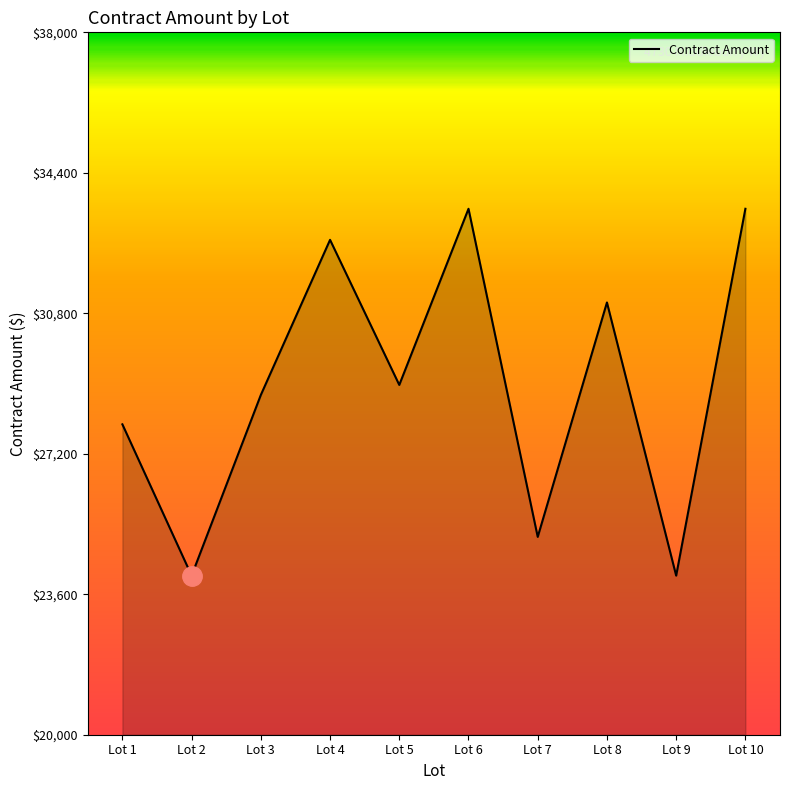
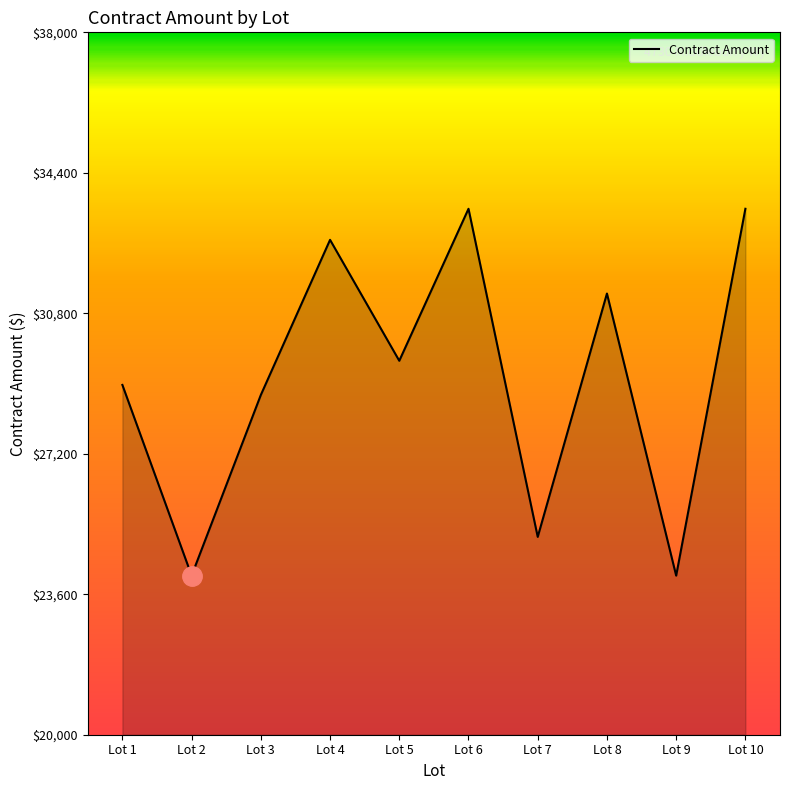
  {
    "Contract Amount": {
-     "Lot 1": "$28,000",
+     "Lot 1": "$29,000",
      "Lot 3": "$28,700",
      "Lot 4": "$32,700",
-     "Lot 5": "$29,000",
+     "Lot 5": "$29,600",
      "Lot 6": "$33,500",
      "Lot 7": "$25,100",
-     "Lot 8": "$31,100",
+     "Lot 8": "$31,300",
      "Lot 9": "$24,100",
      "Lot 10": "$33,500"
    }
  }
